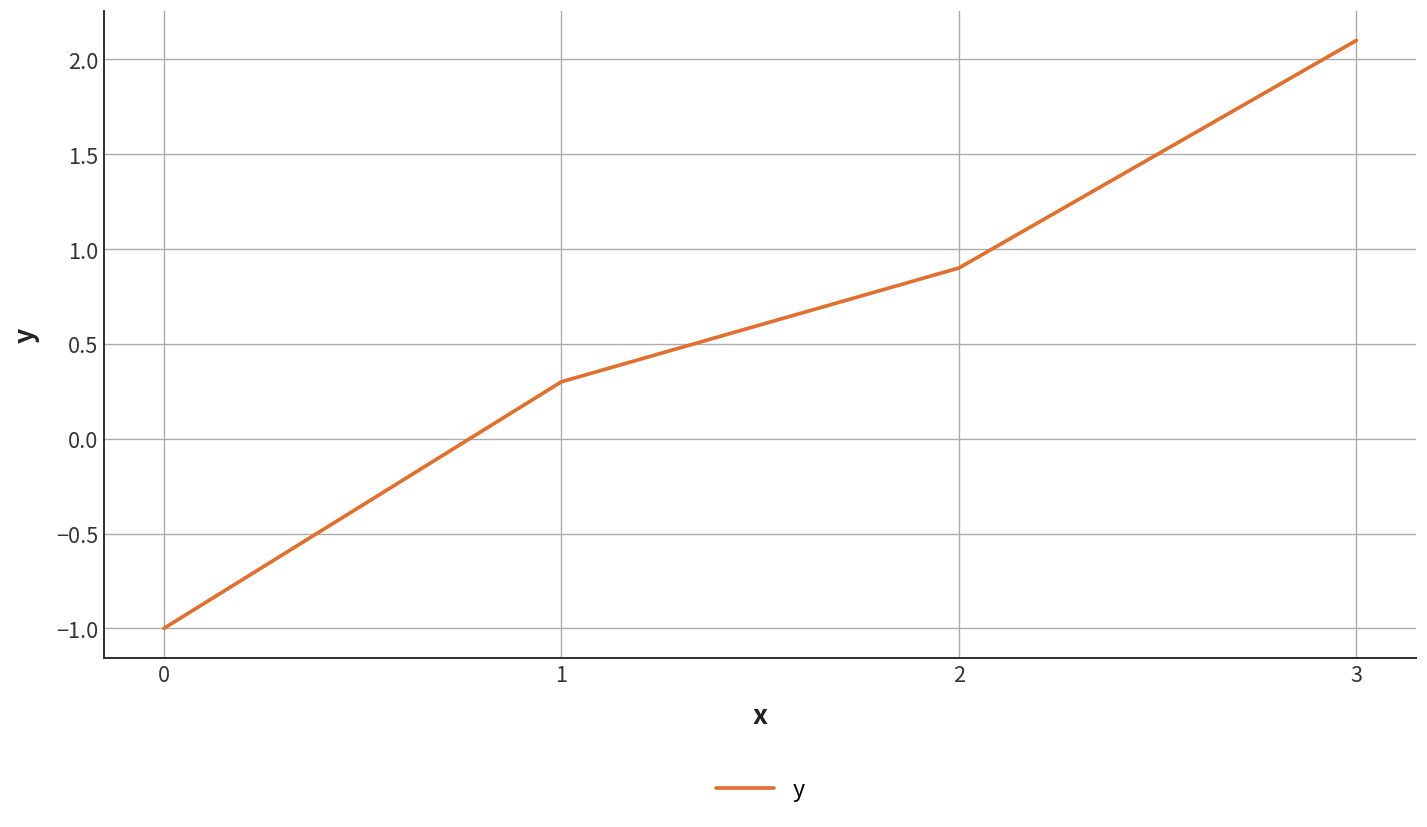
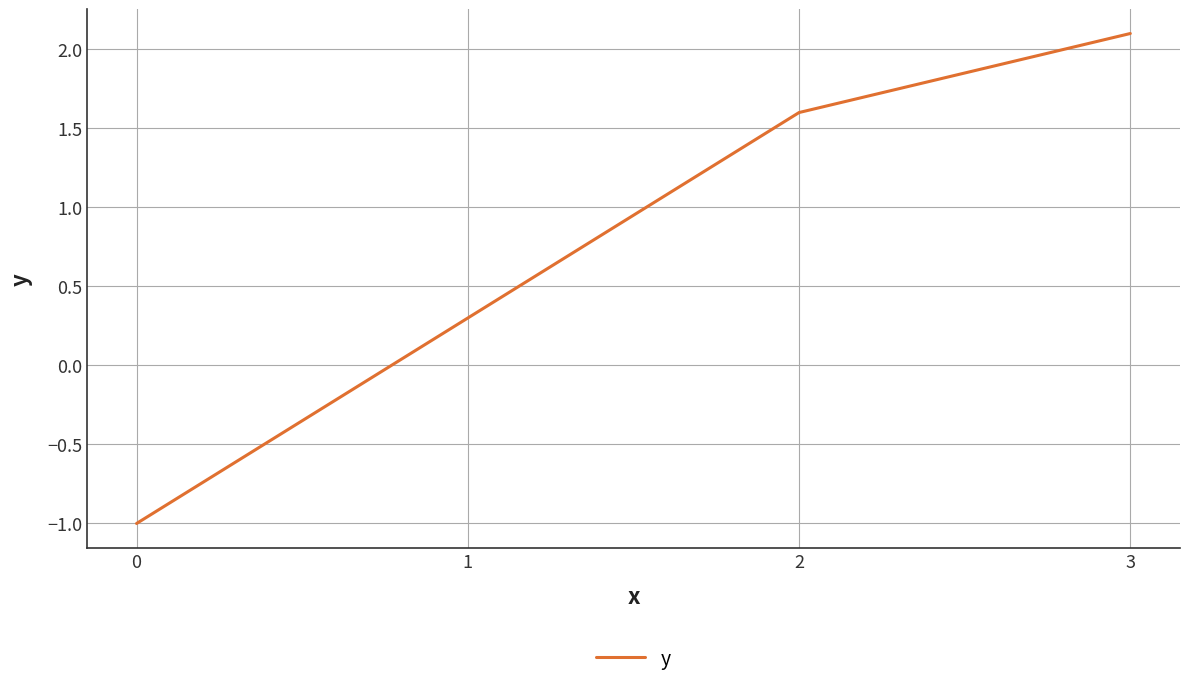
  {
    "0": -1.0,
    "1": 0.3,
-   "2": 0.9,
+   "2": 1.6,
    "3": 2.1
  }
